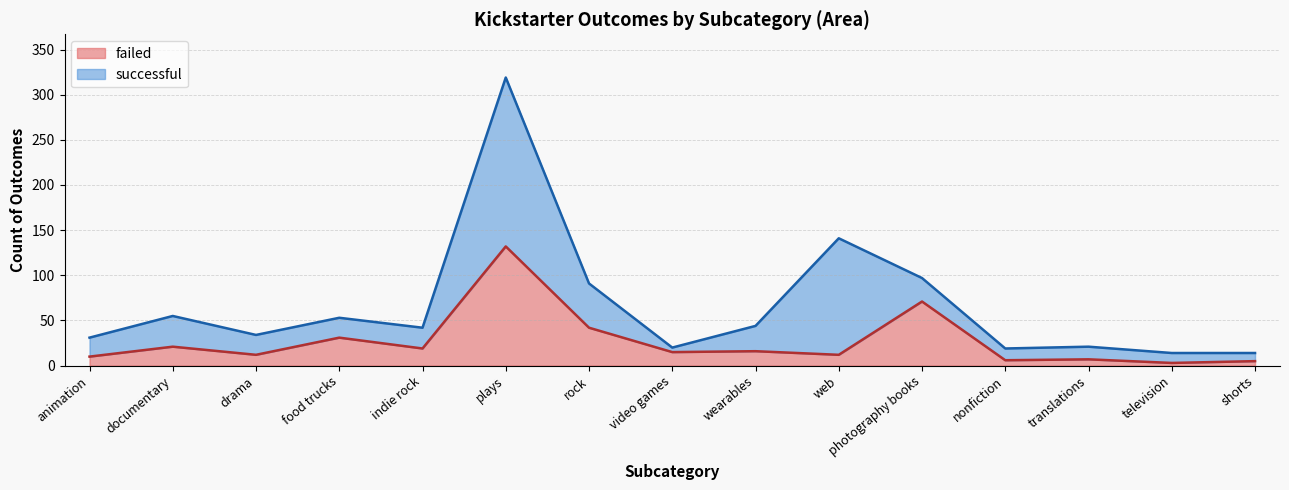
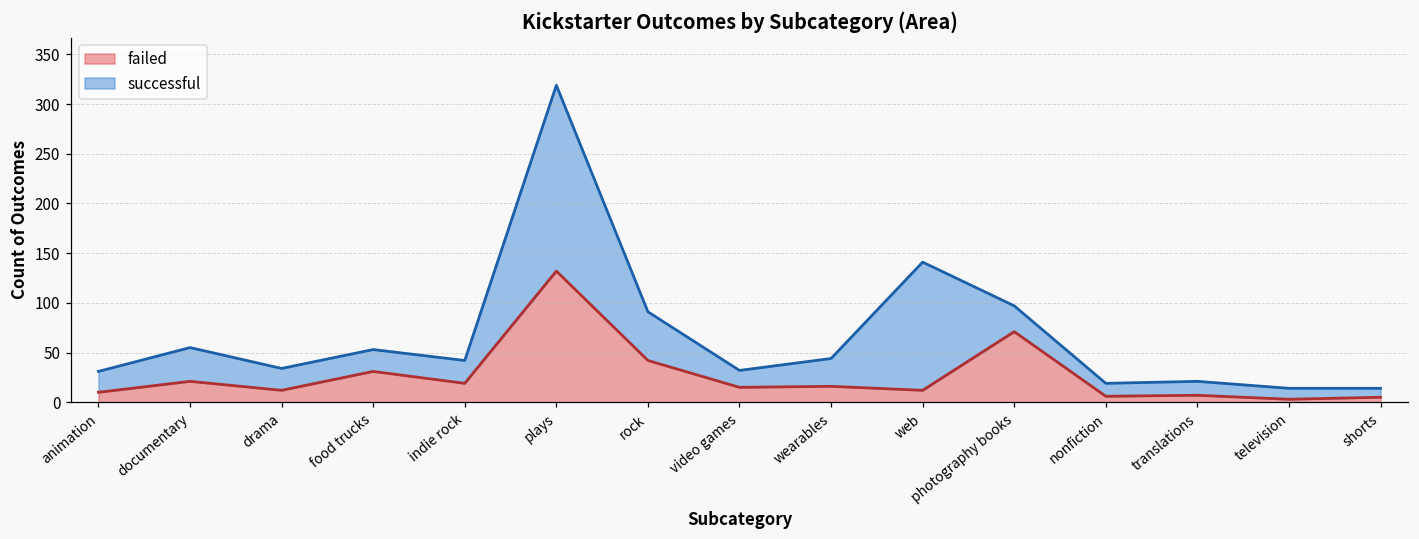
  {
    "failed": {
      "animation": 10,
      "documentary": 20,
      "drama": 10,
      "food trucks": 30,
      "indie rock": 20,
      "plays": 130,
      "rock": 40,
      "video games": 20,
      "wearables": 20,
      "web": 10,
      "photography books": 70,
      "nonfiction": 10,
      "translations": 10,
      "television": 0,
      "shorts": 10
    },
    "successful": {
      "animation": 20,
      "documentary": 30,
      "drama": 20,
      "food trucks": 20,
      "indie rock": 20,
      "plays": 190,
      "rock": 50,
-     "video games": 10,
+     "video games": 20,
      "wearables": 30,
      "web": 130,
      "photography books": 30,
      "nonfiction": 10,
      "translations": 10,
      "television": 10,
      "shorts": 10
    }
  }
